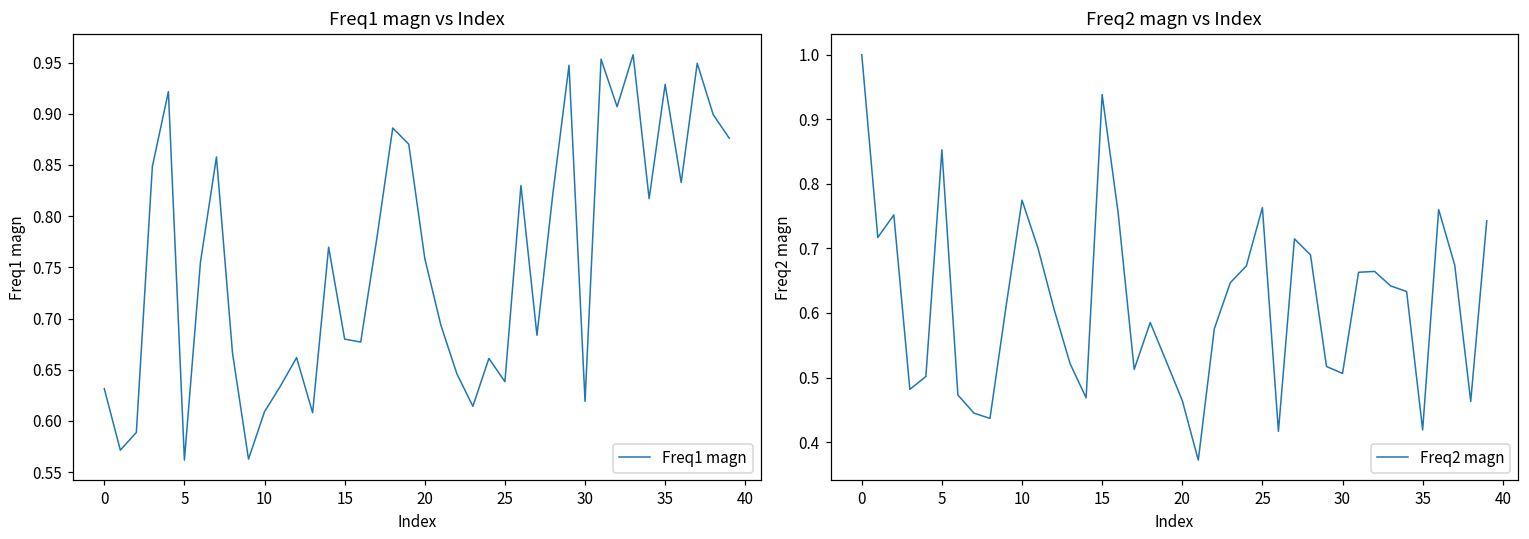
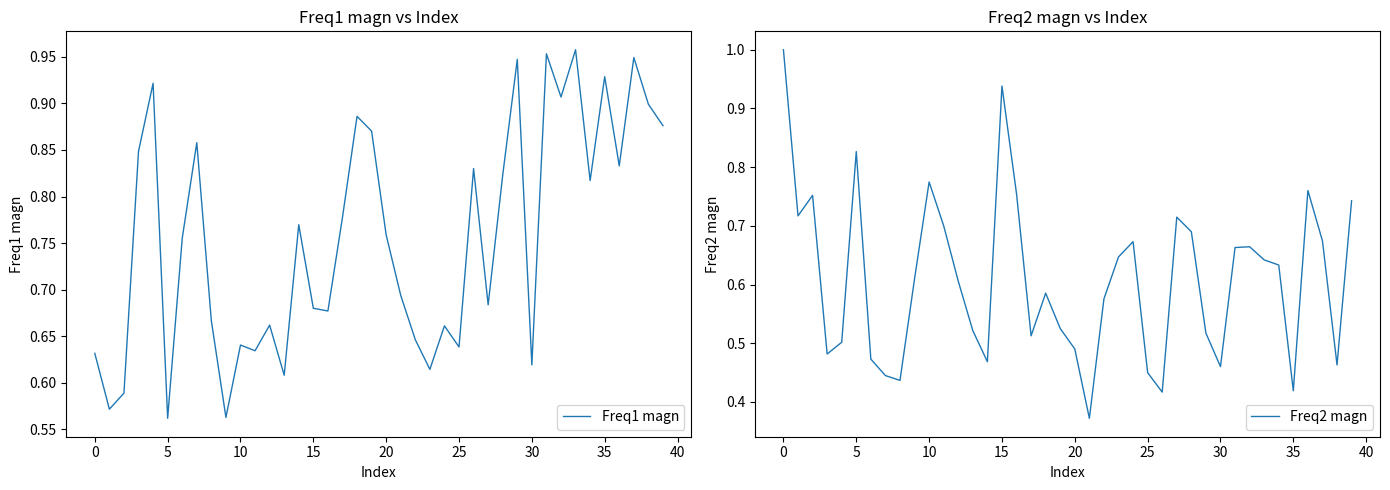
  {
    "Freq1 magn vs Index": {
      "0": 0.63,
      "5": 0.56,
-     "10": 0.61,
+     "10": 0.64,
      "15": 0.68,
      "20": 0.76,
      "25": 0.64,
      "30": 0.62,
      "35": 0.93
    },
    "Freq2 magn vs Index": {
      "0": 1.00,
-     "5": 0.85,
+     "5": 0.83,
      "10": 0.77,
      "15": 0.94,
-     "20": 0.46,
-     "25": 0.76,
-     "30": 0.51,
+     "20": 0.49,
+     "25": 0.45,
+     "30": 0.46,
      "35": 0.42
    }
  }
